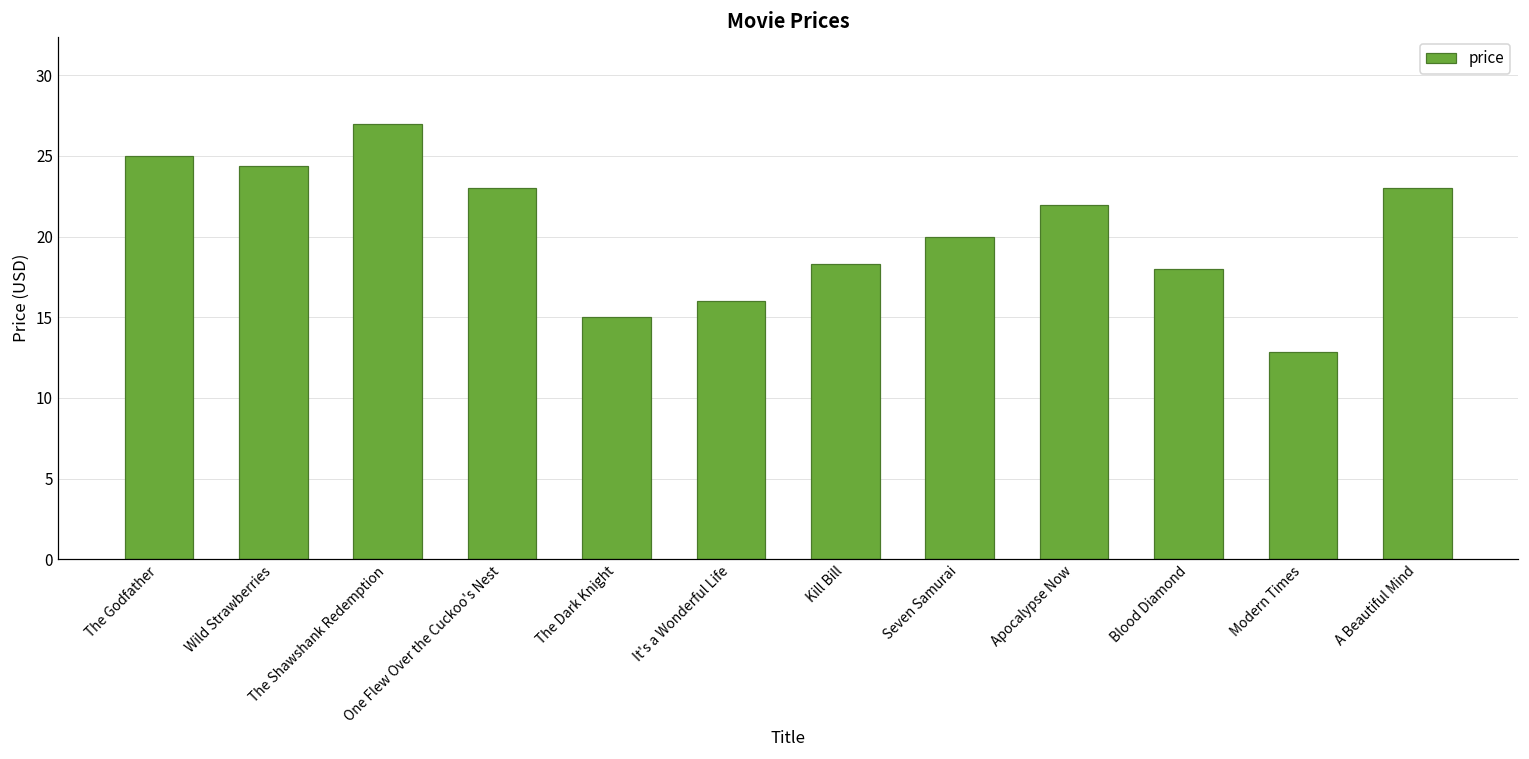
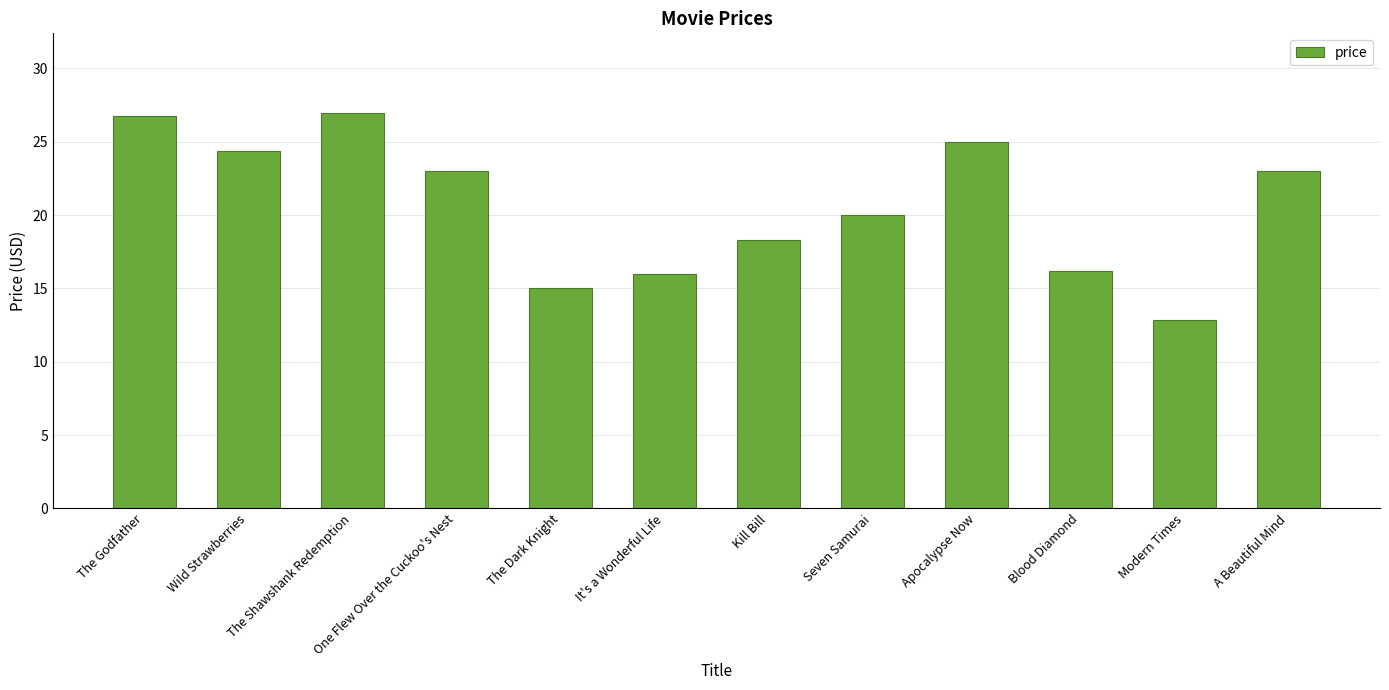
  {
-   "The Godfather": 25.0,
+   "The Godfather": 26.8,
    "Wild Strawberries": 24.4,
    "The Shawshank Redemption": 27.0,
    "One Flew Over the Cuckoo's Nest": 23.0,
    "The Dark Knight": 15.0,
    "It's a Wonderful Life": 16.0,
    "Kill Bill": 18.3,
    "Seven Samurai": 20.0,
-   "Apocalypse Now": 21.9,
-   "Blood Diamond": 18.0,
+   "Apocalypse Now": 25.0,
+   "Blood Diamond": 16.2,
    "Modern Times": 12.8,
    "A Beautiful Mind": 23.0
  }
